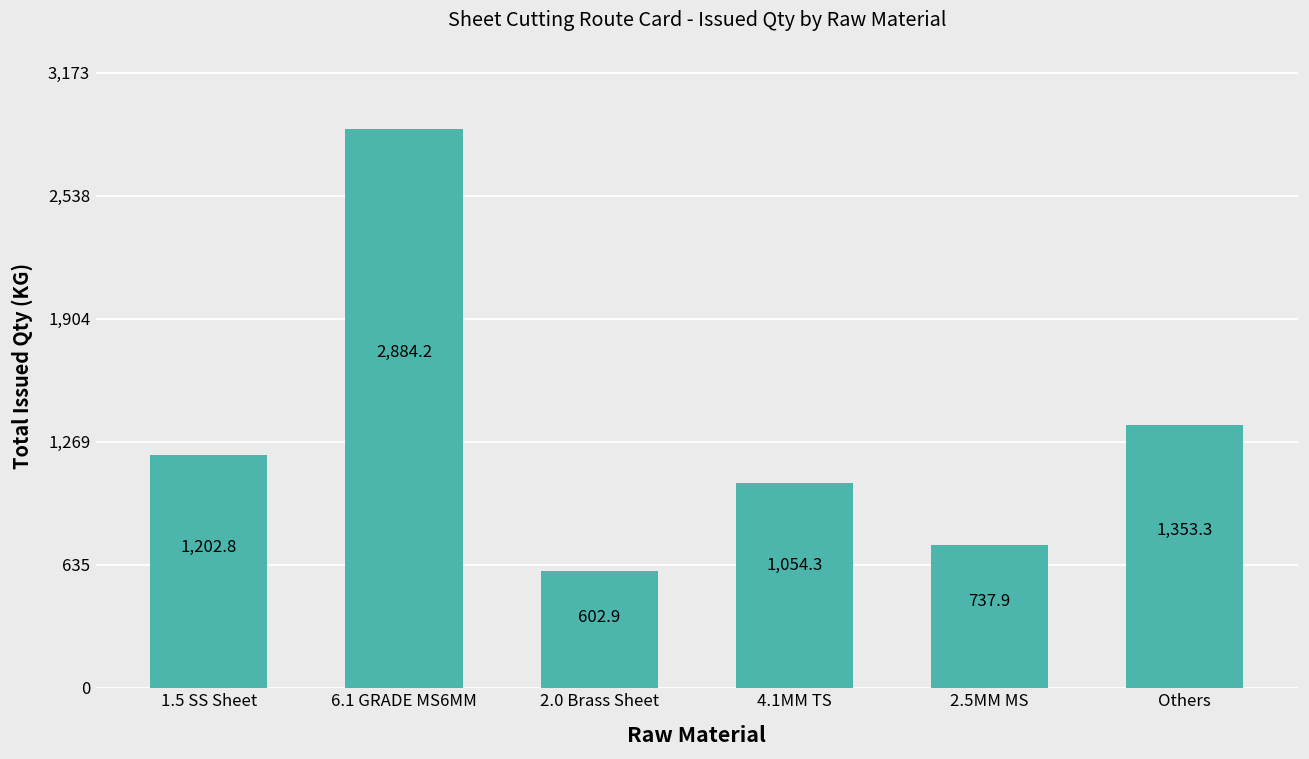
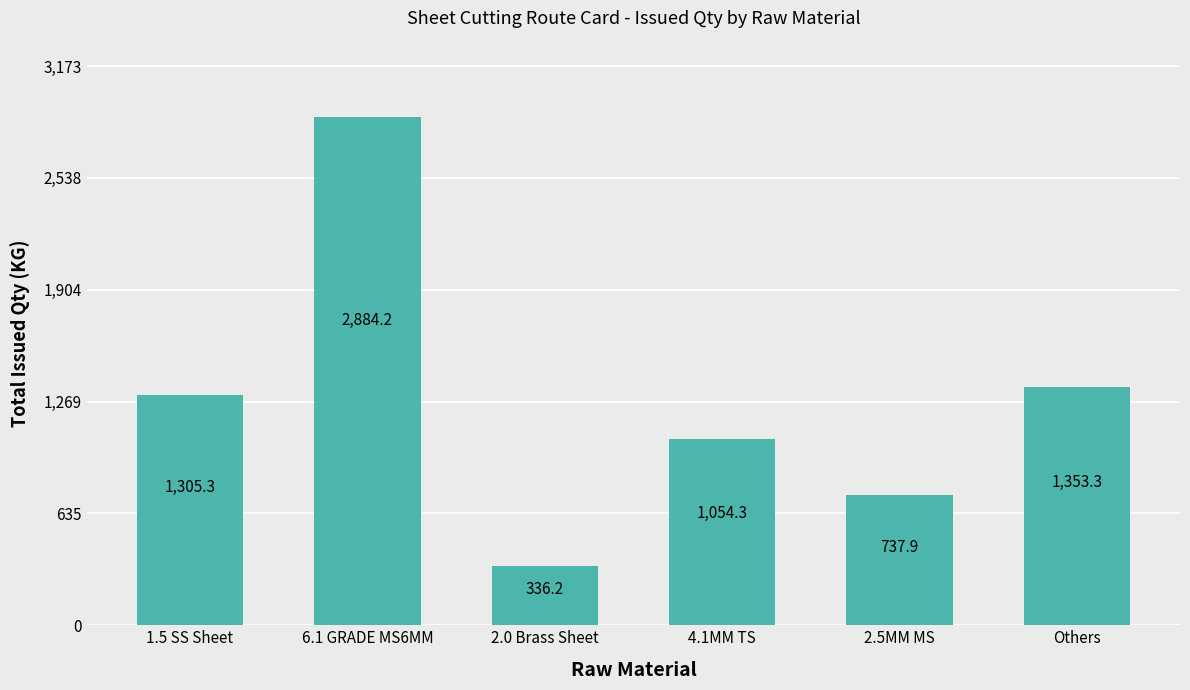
  {
-   "1.5 SS Sheet": "1,202.8",
+   "1.5 SS Sheet": "1,305.3",
    "6.1 GRADE MS6MM": "2,884.2",
-   "2.0 Brass Sheet": "602.9",
+   "2.0 Brass Sheet": "336.2",
    "4.1MM TS": "1,054.3",
    "2.5MM MS": "737.9",
    "Others": "1,353.3"
  }
